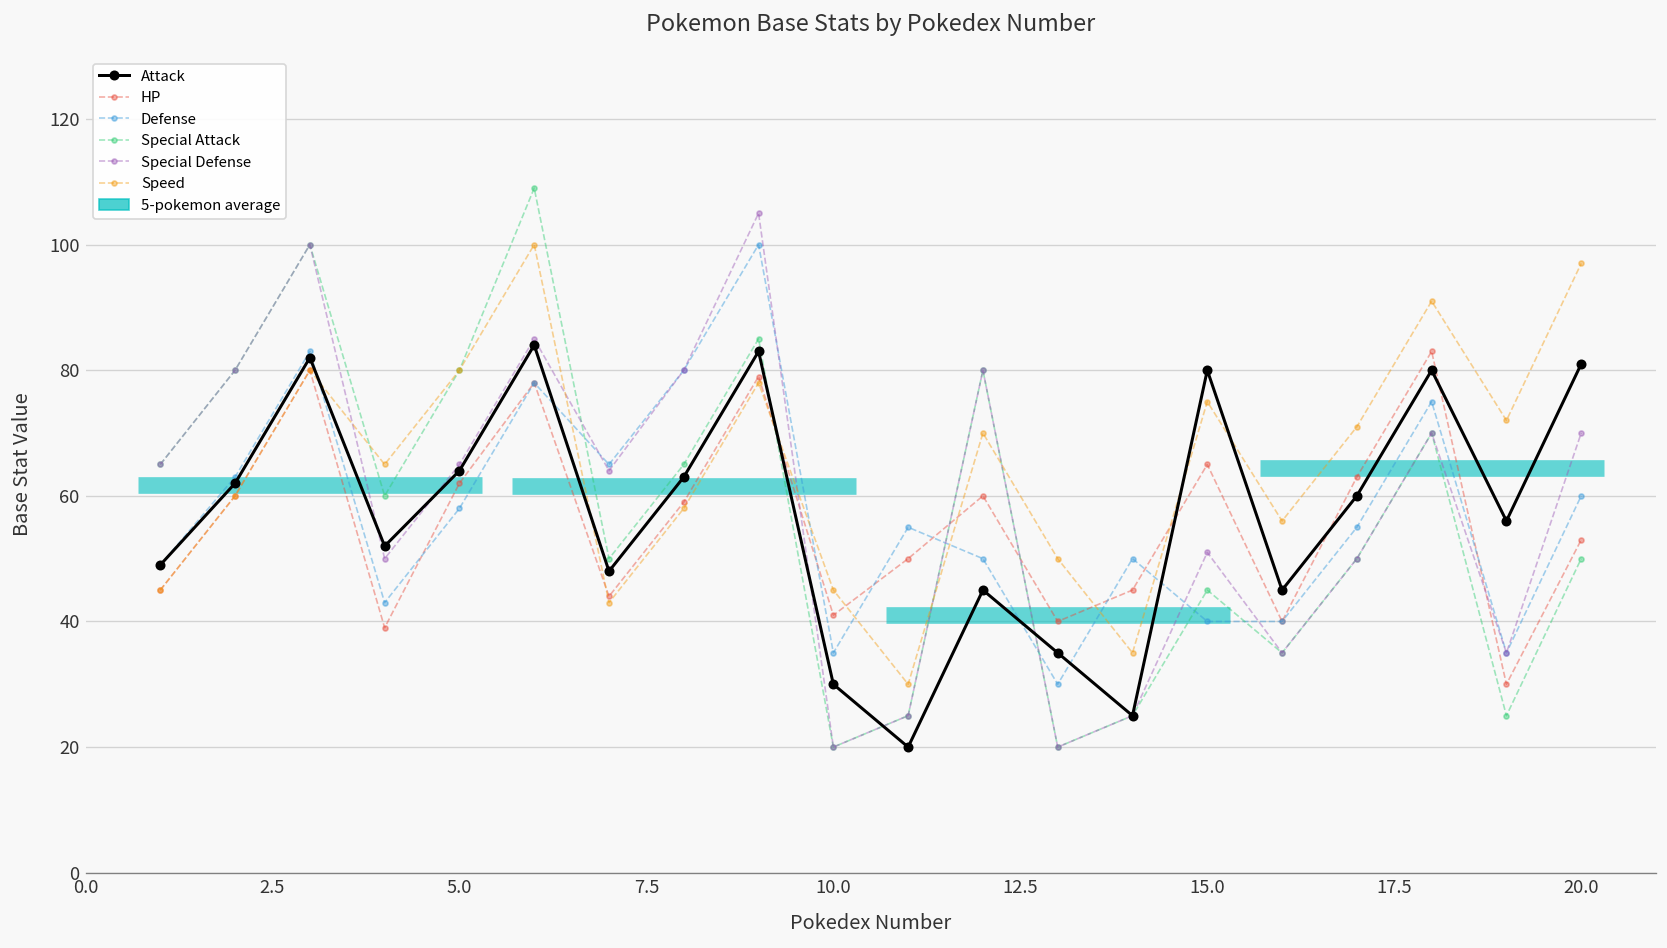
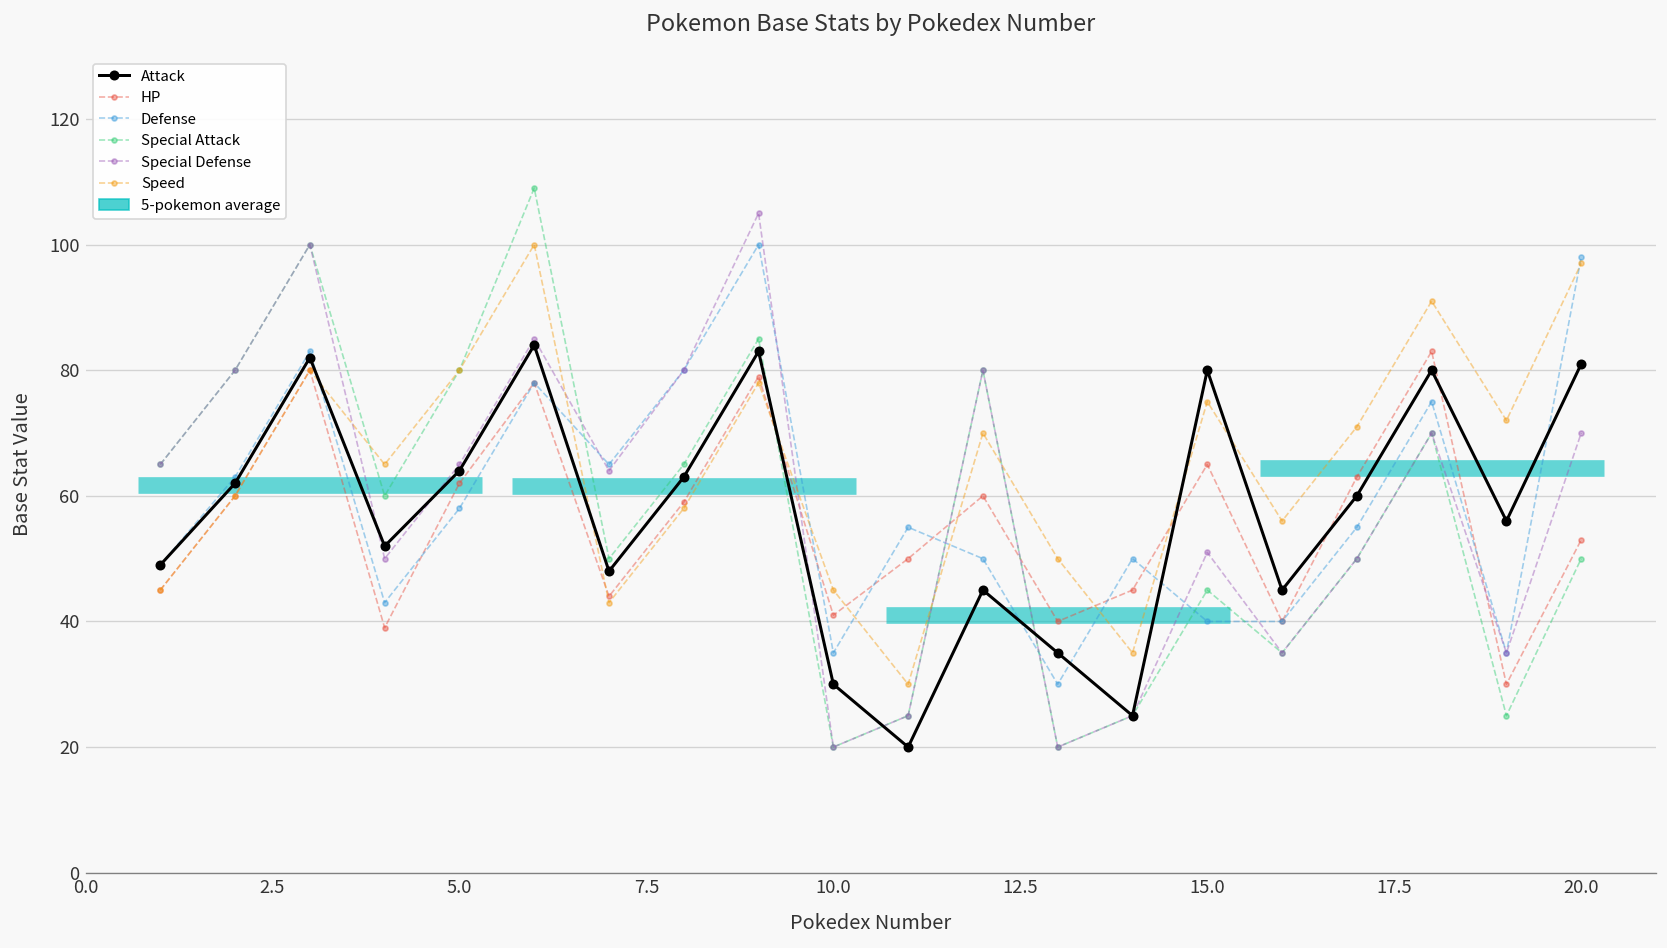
  {
    "Attack": {
      "5.0": 64,
      "10.0": 30,
      "15.0": 80,
      "20.0": 81
    },
    "HP": {
      "5.0": 62,
      "10.0": 41,
      "15.0": 65,
      "20.0": 53
    },
    "Defense": {
      "5.0": 58,
      "10.0": 35,
      "15.0": 40,
-     "20.0": 60
+     "20.0": 98
    },
    "Special Attack": {
      "15.0": 45,
      "20.0": 50
    },
    "Special Defense": {
      "5.0": 65,
      "15.0": 51,
      "20.0": 70
    },
    "Speed": {
      "10.0": 45,
      "15.0": 75,
      "20.0": 97
    }
  }
